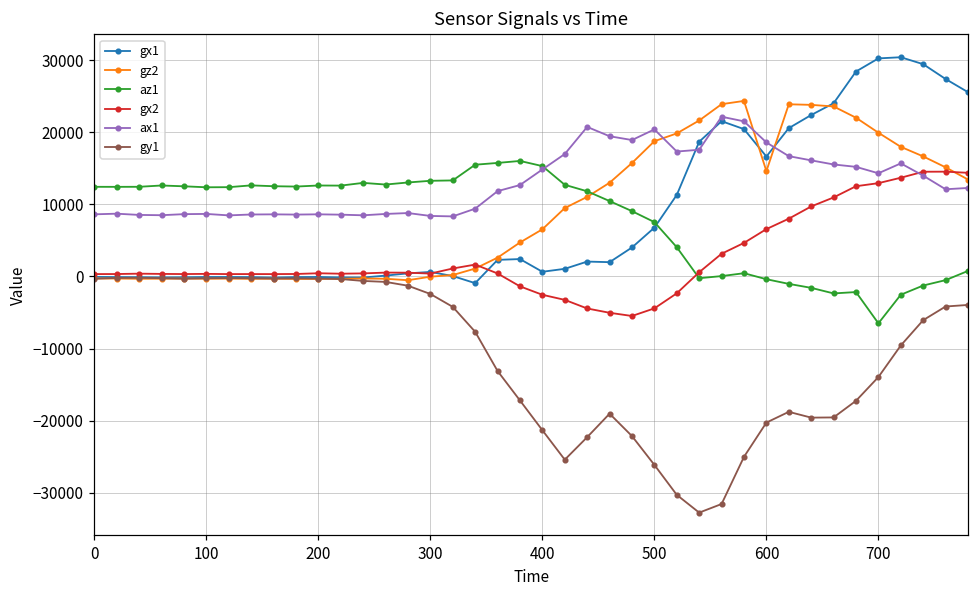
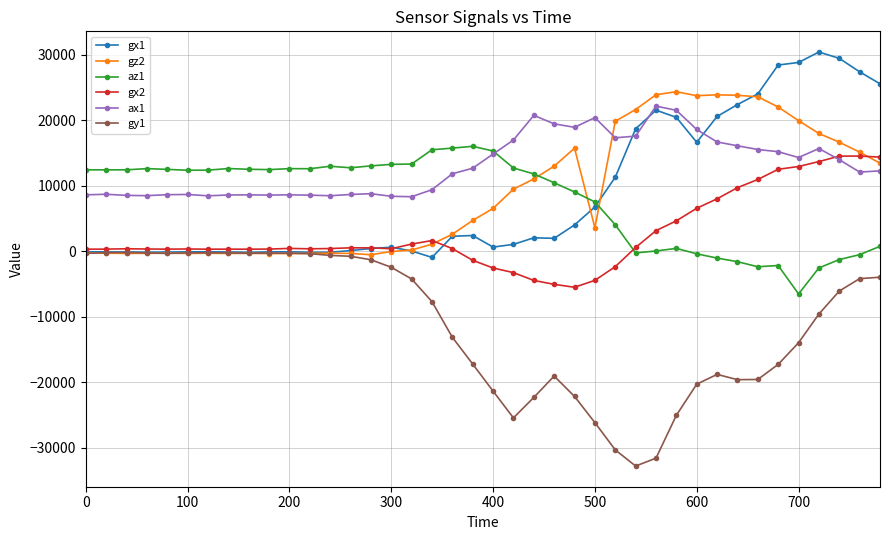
  {
    "gx1": {
      "400": 1000,
      "500": 7000,
      "600": 17000,
-     "700": 30000
+     "700": 29000
    },
    "gz2": {
      "300": 0,
      "400": 7000,
-     "500": 19000,
-     "600": 15000,
+     "500": 4000,
+     "600": 24000,
      "700": 20000
    },
    "az1": {
      "0": 12000,
      "100": 12000,
      "200": 13000,
      "300": 13000,
      "400": 15000,
      "500": 8000,
      "600": 0,
      "700": -7000
    },
    "gx2": {
      "100": 0,
      "200": 0,
      "400": -3000,
      "500": -4000,
      "600": 7000,
      "700": 13000
    },
    "ax1": {
      "0": 9000,
      "100": 9000,
      "200": 9000,
      "300": 8000,
      "400": 15000,
      "500": 20000,
      "600": 19000,
      "700": 14000
    },
    "gy1": {
      "300": -2000,
      "400": -21000,
      "500": -26000,
      "600": -20000,
      "700": -14000
    }
  }
